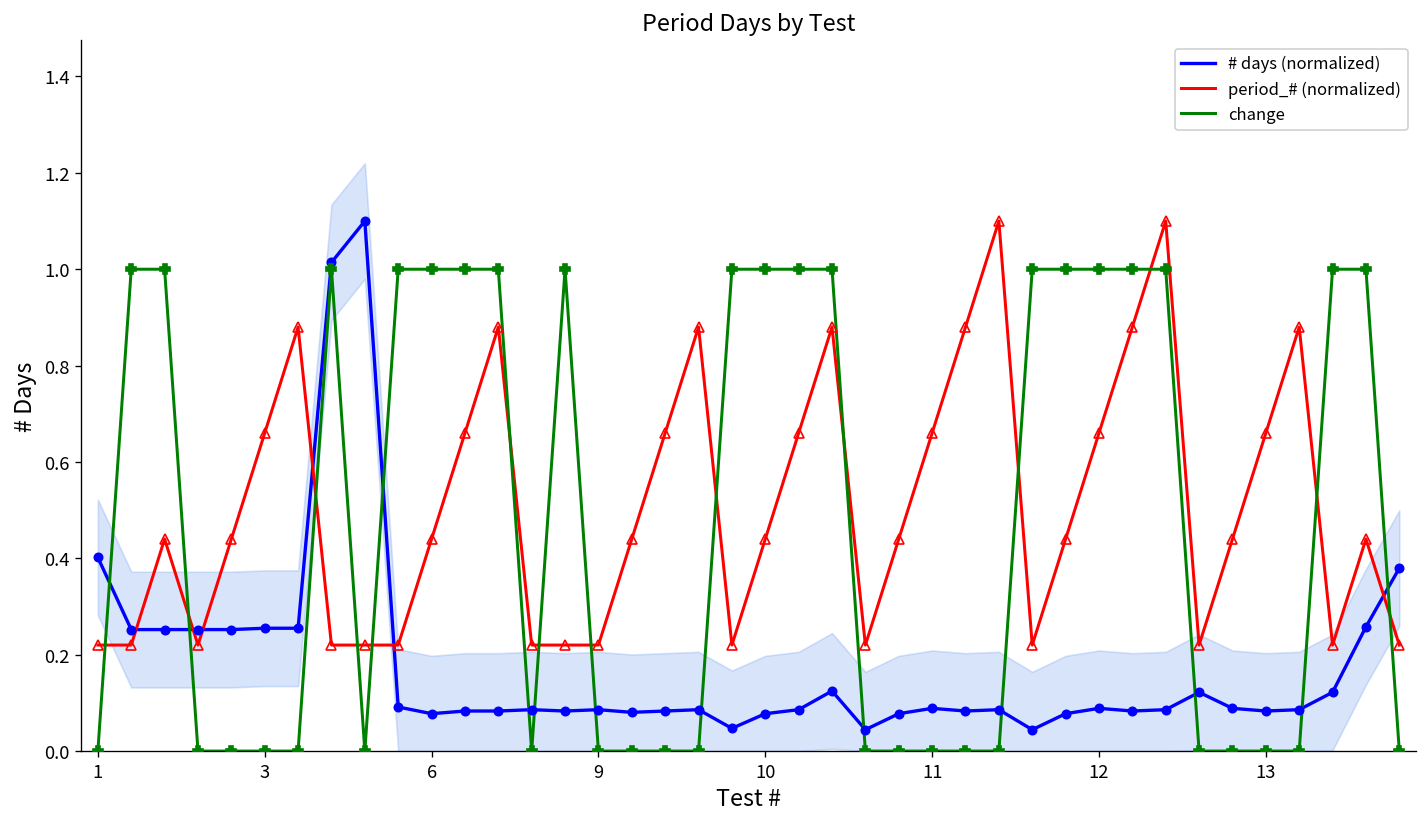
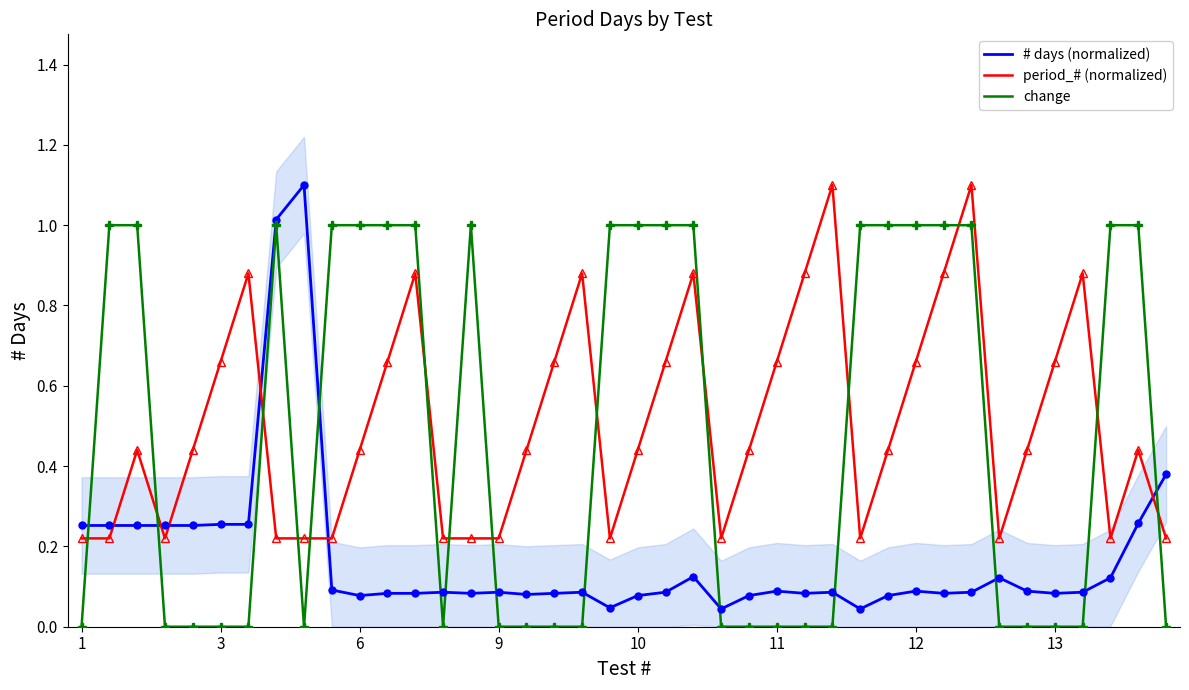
  {
    "# days (normalized)": {
-     "1": 0.40
+     "1": 0.25
    },
    "period_# (normalized)": {
      "1": 0.22
    },
    "change": {
      "1": 0.00
    }
  }
